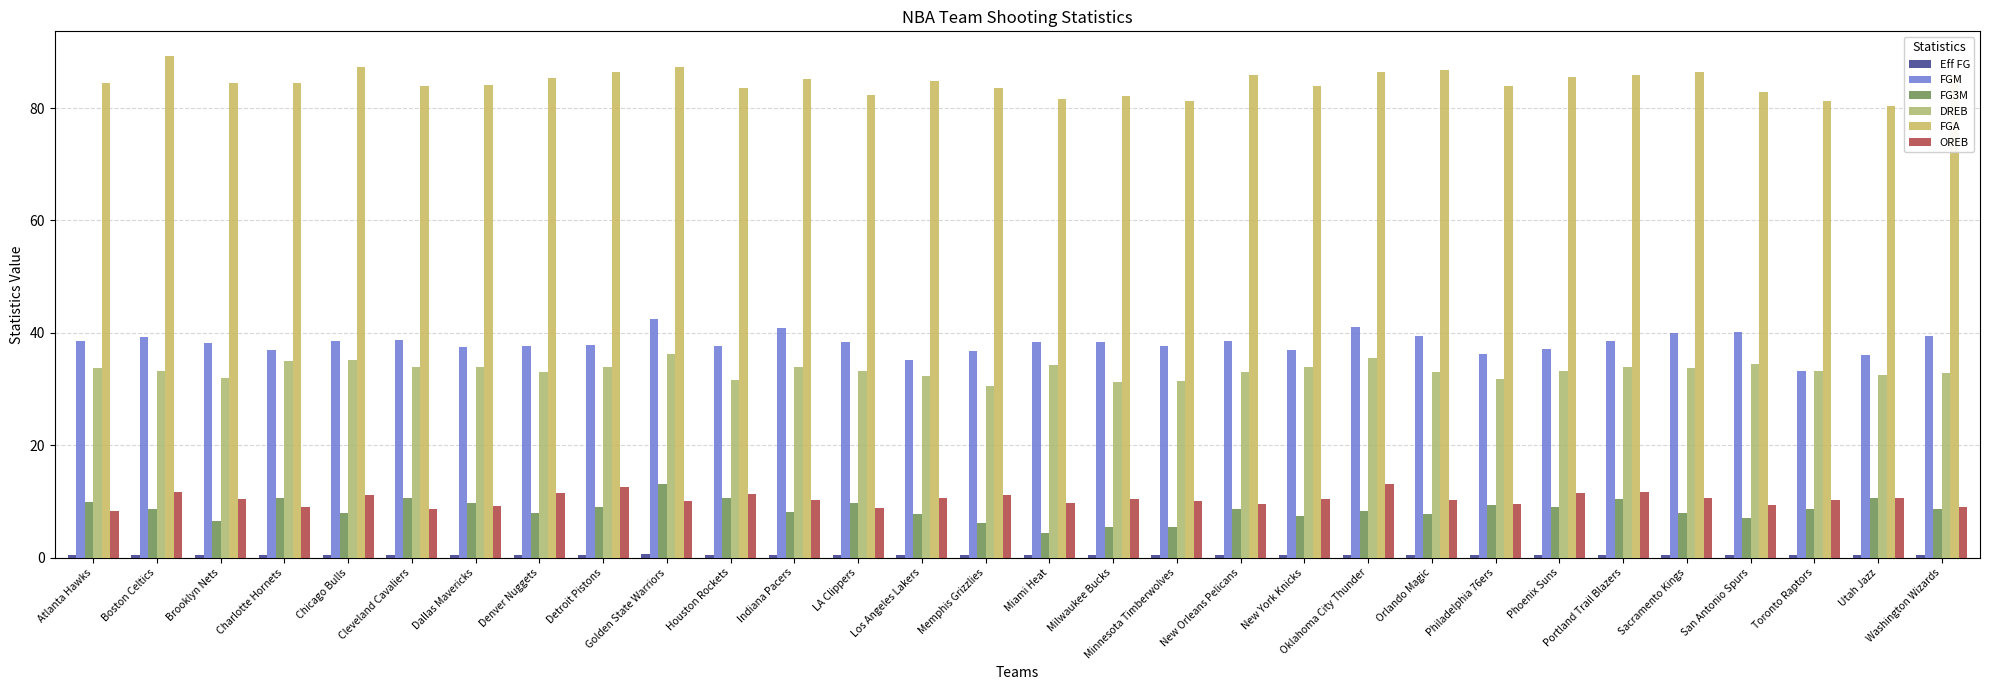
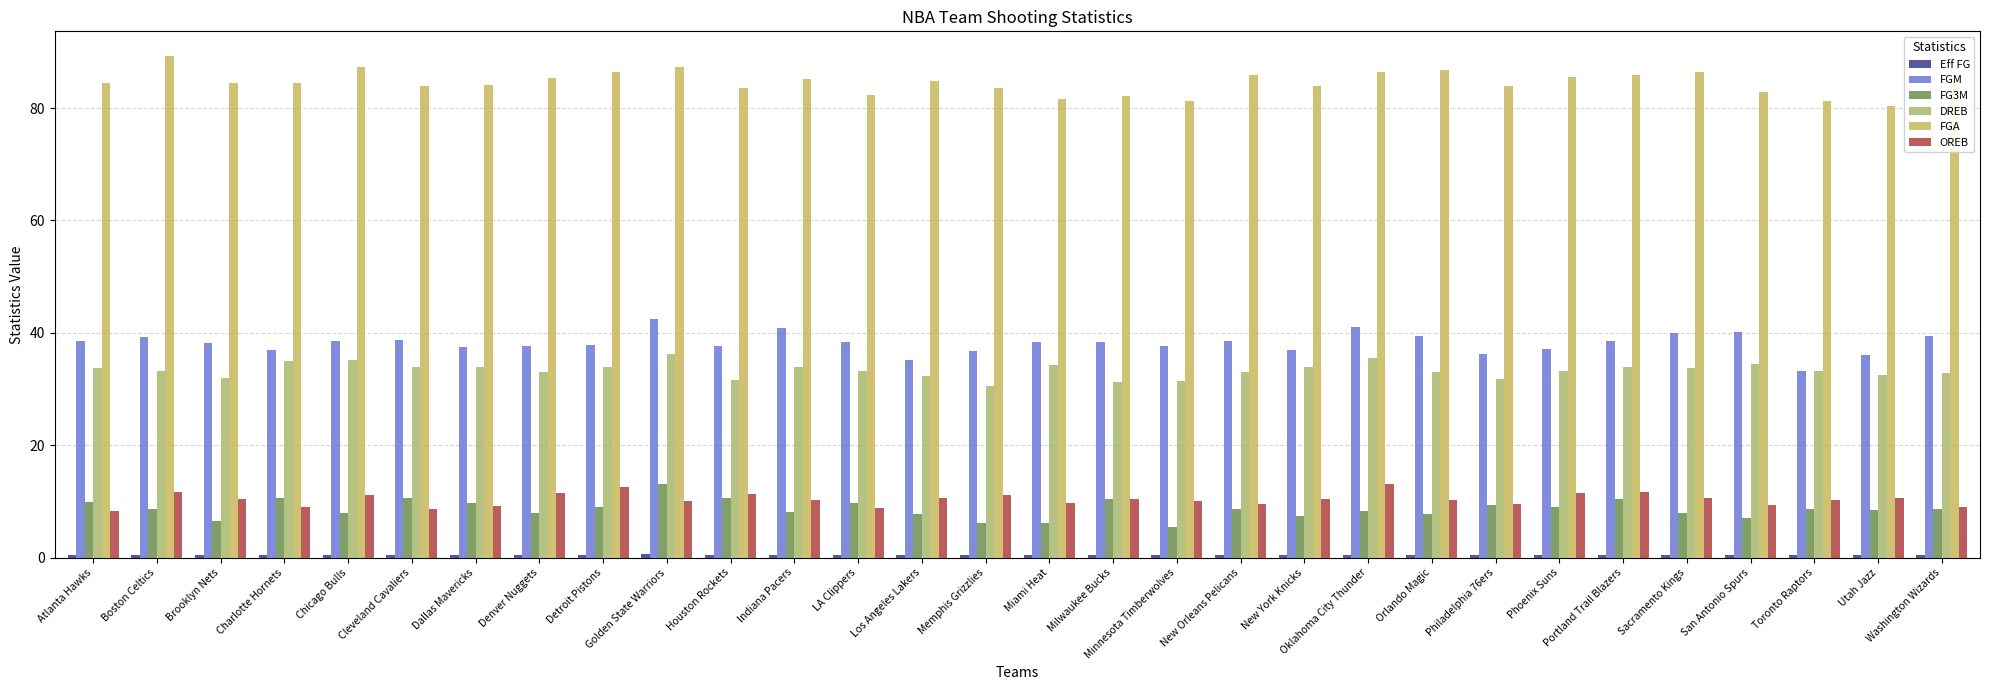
  {
    "Eff FG": {
      "Atlanta Hawks": 1,
      "Boston Celtics": 0,
      "Brooklyn Nets": 0,
      "Charlotte Hornets": 1,
      "Chicago Bulls": 0,
      "Cleveland Cavaliers": 1,
      "Dallas Mavericks": 1,
      "Denver Nuggets": 0,
      "Detroit Pistons": 0,
      "Golden State Warriors": 1,
      "Houston Rockets": 1,
      "Indiana Pacers": 0,
      "LA Clippers": 1,
      "Los Angeles Lakers": 0,
      "Memphis Grizzlies": 0,
      "Miami Heat": 1,
      "Milwaukee Bucks": 1,
      "Minnesota Timberwolves": 0,
      "New Orleans Pelicans": 0,
      "New York Knicks": 0,
      "Oklahoma City Thunder": 1,
      "Orlando Magic": 1,
      "Philadelphia 76ers": 0,
      "Phoenix Suns": 0,
      "Portland Trail Blazers": 1,
      "Sacramento Kings": 1,
      "San Antonio Spurs": 1,
      "Toronto Raptors": 1,
      "Utah Jazz": 1,
      "Washington Wizards": 1
    },
    "FGM": {
      "Atlanta Hawks": 39,
      "Boston Celtics": 39,
      "Brooklyn Nets": 38,
      "Charlotte Hornets": 37,
      "Chicago Bulls": 39,
      "Cleveland Cavaliers": 39,
      "Dallas Mavericks": 37,
      "Denver Nuggets": 38,
      "Detroit Pistons": 38,
      "Golden State Warriors": 43,
      "Houston Rockets": 38,
      "Indiana Pacers": 41,
      "LA Clippers": 38,
      "Los Angeles Lakers": 35,
      "Memphis Grizzlies": 37,
      "Miami Heat": 38,
      "Milwaukee Bucks": 38,
      "Minnesota Timberwolves": 38,
      "New Orleans Pelicans": 39,
      "New York Knicks": 37,
      "Oklahoma City Thunder": 41,
      "Orlando Magic": 40,
      "Philadelphia 76ers": 36,
      "Phoenix Suns": 37,
      "Portland Trail Blazers": 39,
      "Sacramento Kings": 40,
      "San Antonio Spurs": 40,
      "Toronto Raptors": 33,
      "Utah Jazz": 36,
      "Washington Wizards": 40
    },
    "FG3M": {
      "Atlanta Hawks": 10,
      "Boston Celtics": 9,
      "Brooklyn Nets": 7,
      "Charlotte Hornets": 11,
      "Chicago Bulls": 8,
      "Cleveland Cavaliers": 11,
      "Dallas Mavericks": 10,
      "Denver Nuggets": 8,
      "Detroit Pistons": 9,
      "Golden State Warriors": 13,
      "Houston Rockets": 11,
      "Indiana Pacers": 8,
      "LA Clippers": 10,
      "Los Angeles Lakers": 8,
      "Memphis Grizzlies": 6,
-     "Miami Heat": 4,
-     "Milwaukee Bucks": 5,
+     "Miami Heat": 6,
+     "Milwaukee Bucks": 10,
      "Minnesota Timberwolves": 6,
      "New Orleans Pelicans": 9,
      "New York Knicks": 7,
      "Oklahoma City Thunder": 8,
      "Orlando Magic": 8,
      "Philadelphia 76ers": 9,
      "Phoenix Suns": 9,
      "Portland Trail Blazers": 11,
      "Sacramento Kings": 8,
      "San Antonio Spurs": 7,
      "Toronto Raptors": 9,
-     "Utah Jazz": 11,
+     "Utah Jazz": 9,
      "Washington Wizards": 9
    },
    "OREB": {
      "Atlanta Hawks": 8,
      "Boston Celtics": 12,
      "Brooklyn Nets": 11,
      "Charlotte Hornets": 9,
      "Chicago Bulls": 11,
      "Cleveland Cavaliers": 9,
      "Dallas Mavericks": 9,
      "Denver Nuggets": 12,
      "Detroit Pistons": 13,
      "Golden State Warriors": 10,
      "Houston Rockets": 11,
      "Indiana Pacers": 10,
      "LA Clippers": 9,
      "Los Angeles Lakers": 11,
      "Memphis Grizzlies": 11,
      "Miami Heat": 10,
      "Milwaukee Bucks": 11,
      "Minnesota Timberwolves": 10,
      "New Orleans Pelicans": 10,
      "New York Knicks": 10,
      "Oklahoma City Thunder": 13,
      "Orlando Magic": 10,
      "Philadelphia 76ers": 10,
      "Phoenix Suns": 12,
      "Portland Trail Blazers": 12,
      "Sacramento Kings": 11,
      "San Antonio Spurs": 9,
      "Toronto Raptors": 10,
      "Utah Jazz": 11,
      "Washington Wizards": 9
    }
  }
